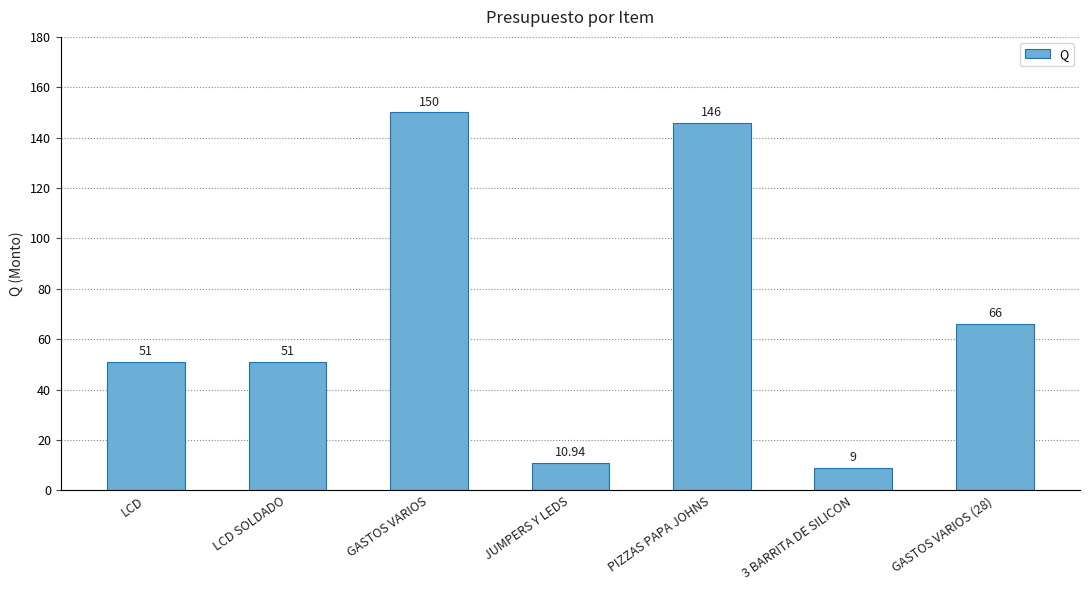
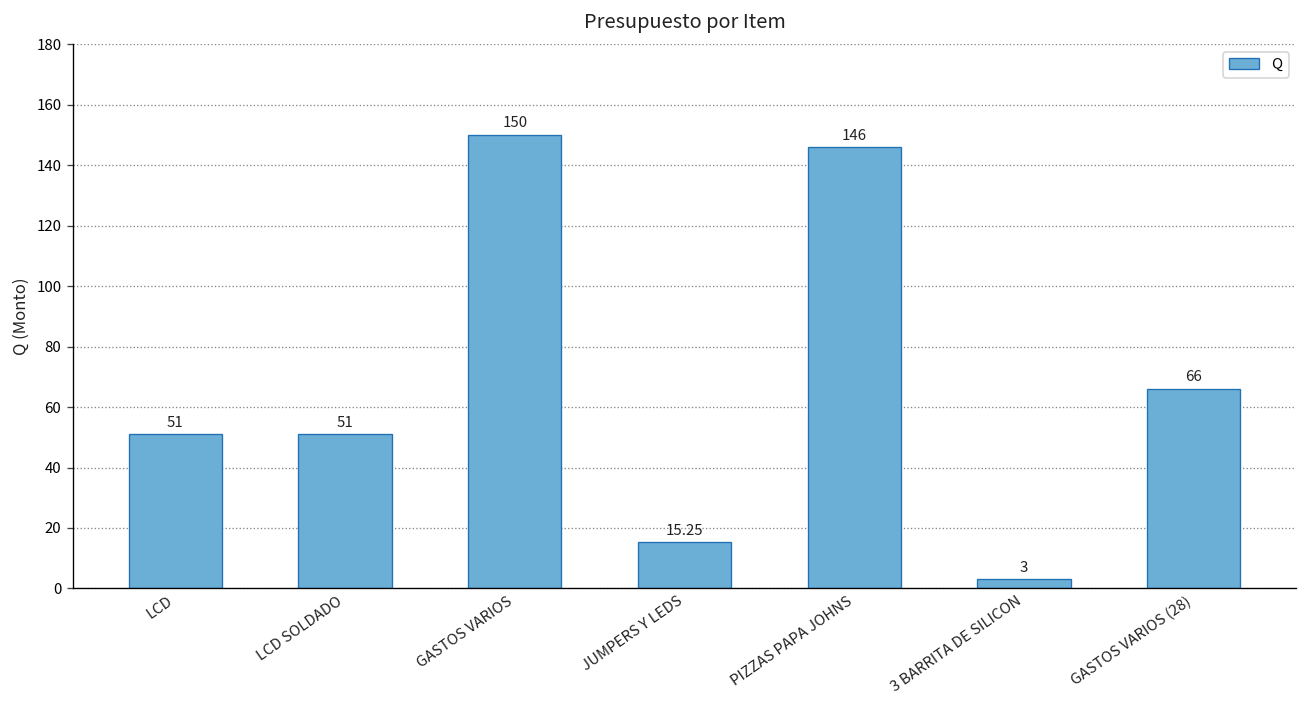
  {
    "LCD": 51,
    "LCD SOLDADO": 51,
    "GASTOS VARIOS": 150,
-   "JUMPERS Y LEDS": 10.94,
+   "JUMPERS Y LEDS": 15.25,
    "PIZZAS PAPA JOHNS": 146,
-   "3 BARRITA DE SILICON": 9,
+   "3 BARRITA DE SILICON": 3,
    "GASTOS VARIOS (28)": 66
  }
